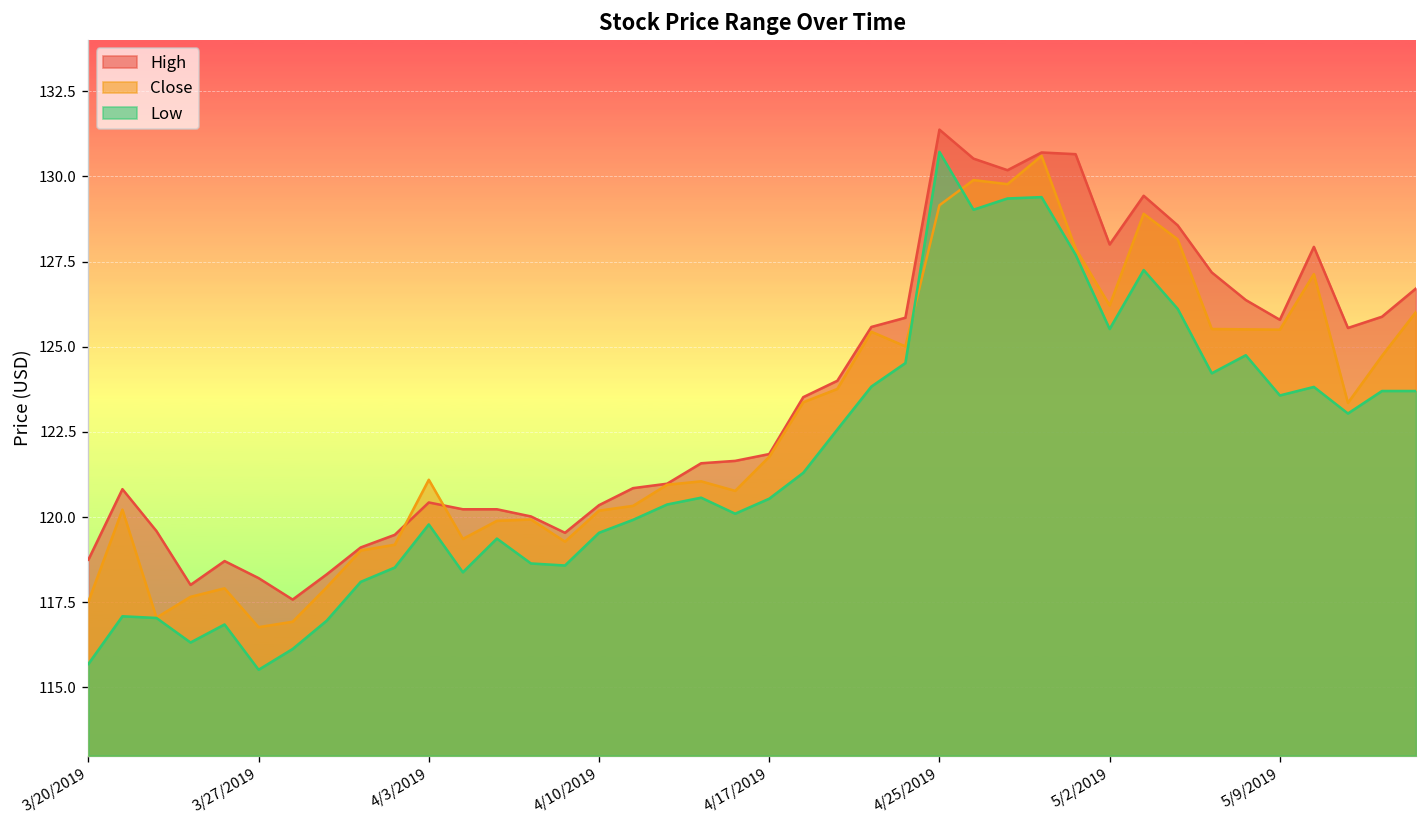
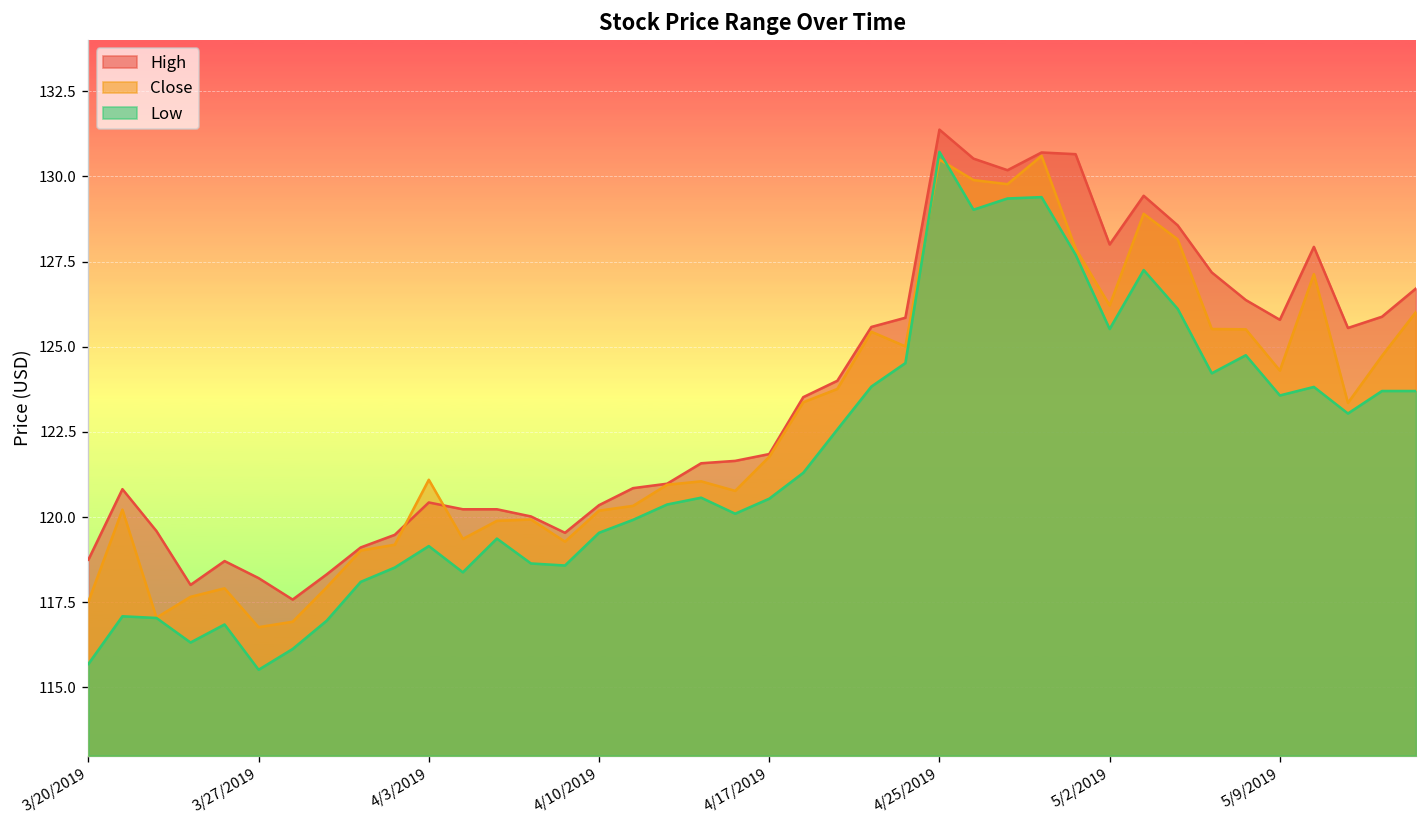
  {
    "High": {
      "3/20/2019": 118.8,
      "3/27/2019": 118.2,
      "4/3/2019": 120.4,
      "4/10/2019": 120.3,
      "4/25/2019": 131.4,
      "5/2/2019": 128.0,
      "5/9/2019": 125.8
    },
    "Close": {
      "3/20/2019": 117.5,
      "3/27/2019": 116.8,
      "4/3/2019": 121.1,
      "4/10/2019": 120.2,
-     "4/25/2019": 129.1,
+     "4/25/2019": 130.5,
      "5/2/2019": 126.2,
-     "5/9/2019": 125.5
+     "5/9/2019": 124.3
    },
    "Low": {
      "3/20/2019": 115.7,
      "3/27/2019": 115.5,
-     "4/3/2019": 119.8,
+     "4/3/2019": 119.2,
      "4/10/2019": 119.5,
      "4/17/2019": 120.5,
      "4/25/2019": 130.7,
      "5/2/2019": 125.5,
      "5/9/2019": 123.6
    }
  }
